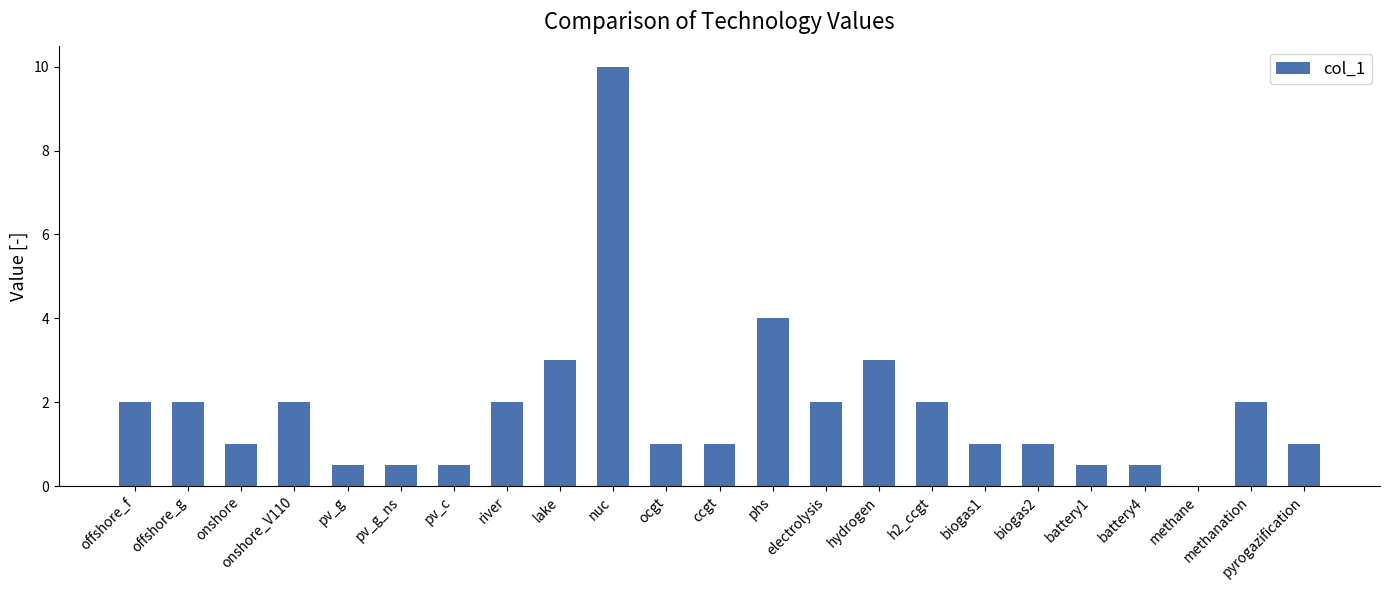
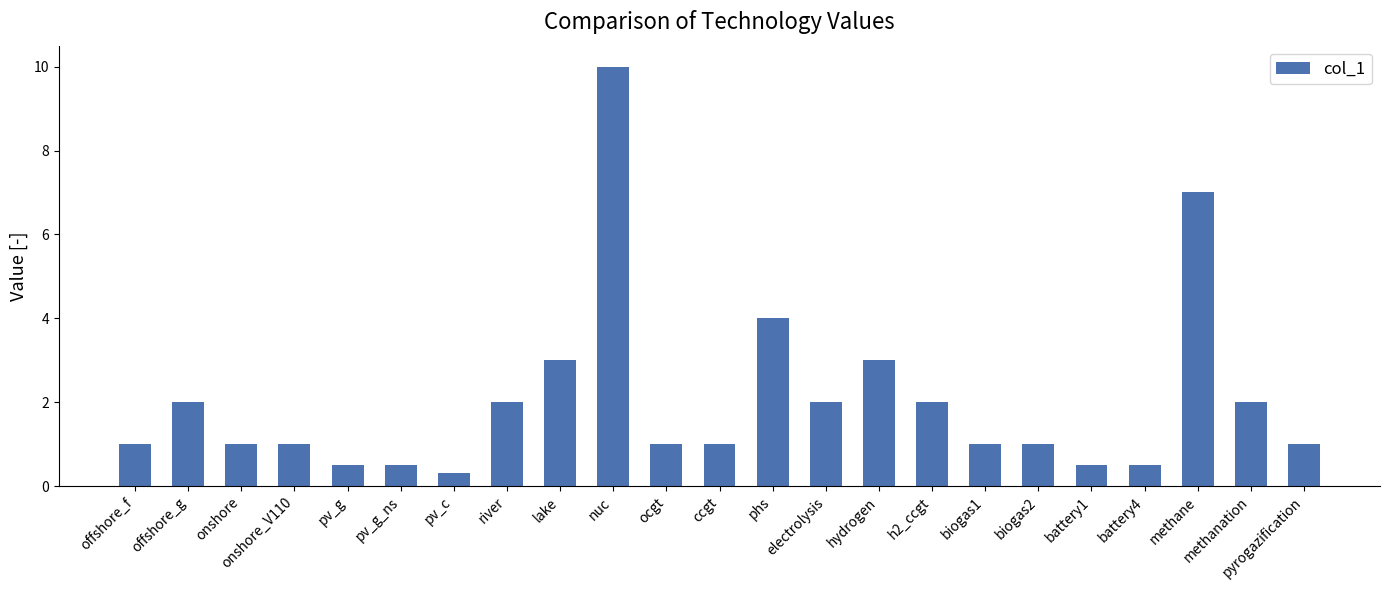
  {
-   "offshore_f": 2,
+   "offshore_f": 1,
    "offshore_g": 2.0,
    "onshore": 1.0,
-   "onshore_V110": 2,
+   "onshore_V110": 1,
    "pv_g": 0.5,
    "pv_g_ns": 0.5,
-   "pv_c": 0.5,
+   "pv_c": 0.3,
    "river": 2.0,
    "lake": 3.0,
    "nuc": 10.0,
    "ocgt": 1.0,
    "ccgt": 1.0,
    "phs": 4.0,
    "electrolysis": 2.0,
    "hydrogen": 3.0,
    "h2_ccgt": 2.0,
    "biogas1": 1.0,
    "biogas2": 1.0,
    "battery1": 0.5,
    "battery4": 0.5,
-   "methane": 0,
+   "methane": 7,
    "methanation": 2.0,
    "pyrogazification": 1.0
  }
